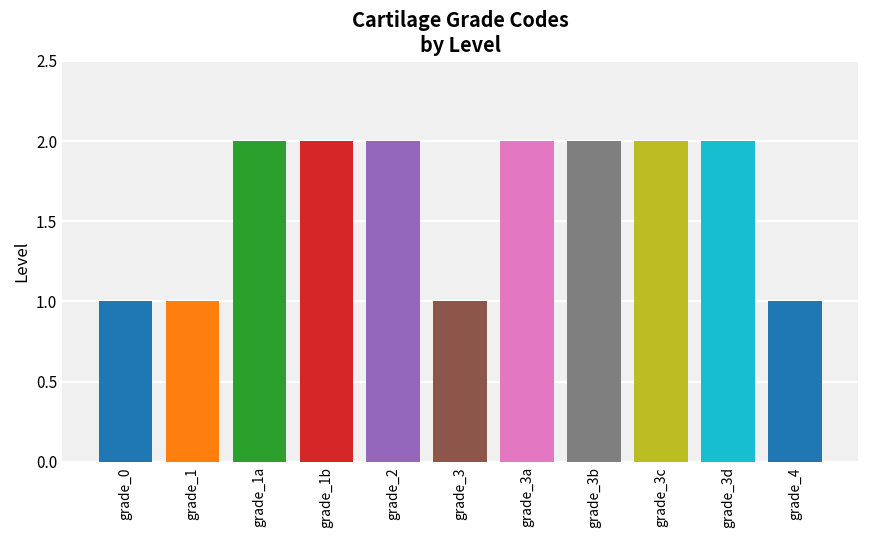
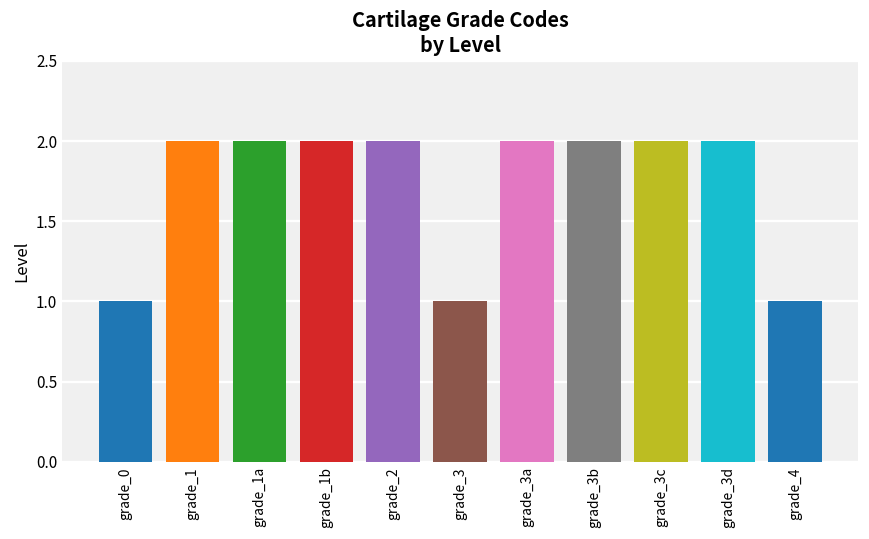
  {
    "grade_0": 1,
-   "grade_1": 1,
+   "grade_1": 2,
    "grade_1a": 2,
    "grade_1b": 2,
    "grade_2": 2,
    "grade_3": 1,
    "grade_3a": 2,
    "grade_3b": 2,
    "grade_3c": 2,
    "grade_3d": 2,
    "grade_4": 1
  }
